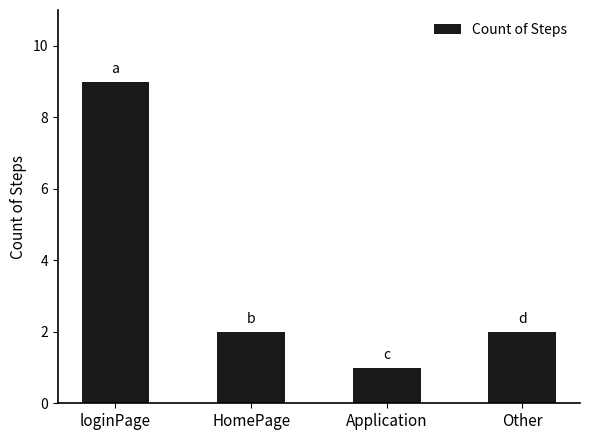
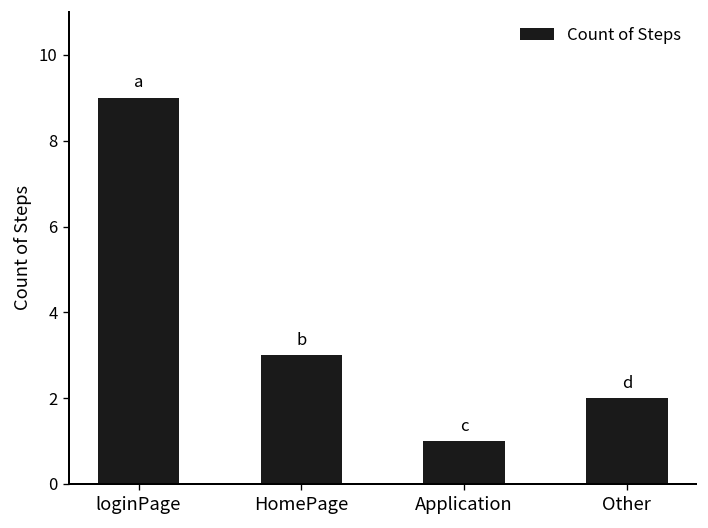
  {
    "loginPage": 9,
-   "HomePage": 2,
+   "HomePage": 3,
    "Application": 1,
    "Other": 2
  }
